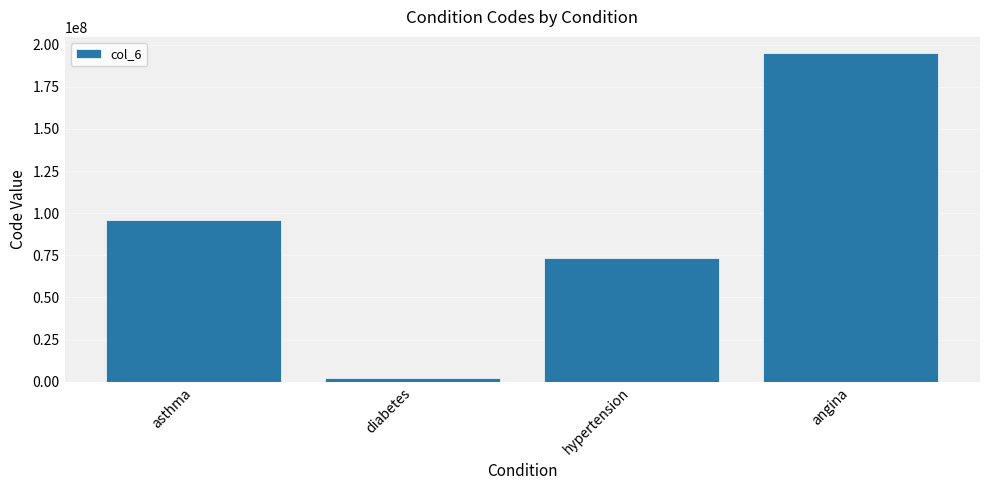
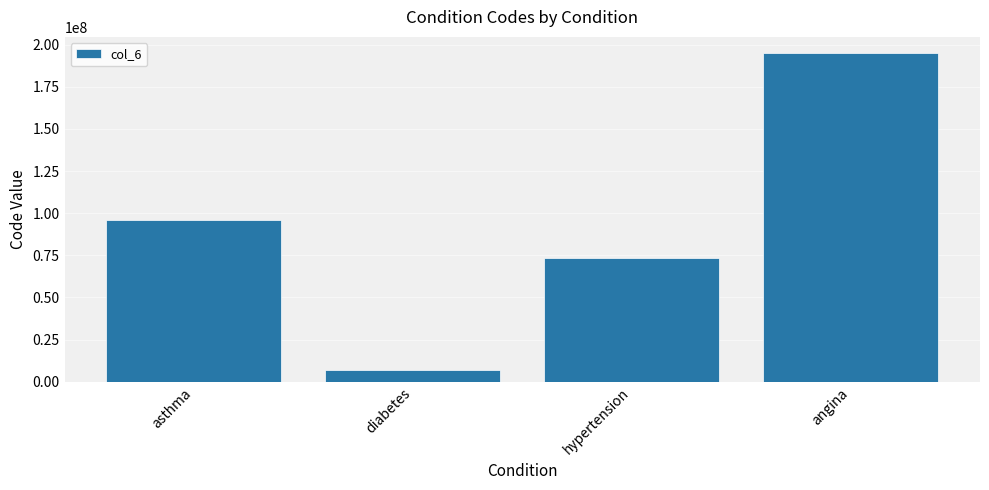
  {
    "asthma": 96000000,
-   "diabetes": 2000000,
+   "diabetes": 7000000,
    "hypertension": 73000000,
    "angina": 195000000
  }
